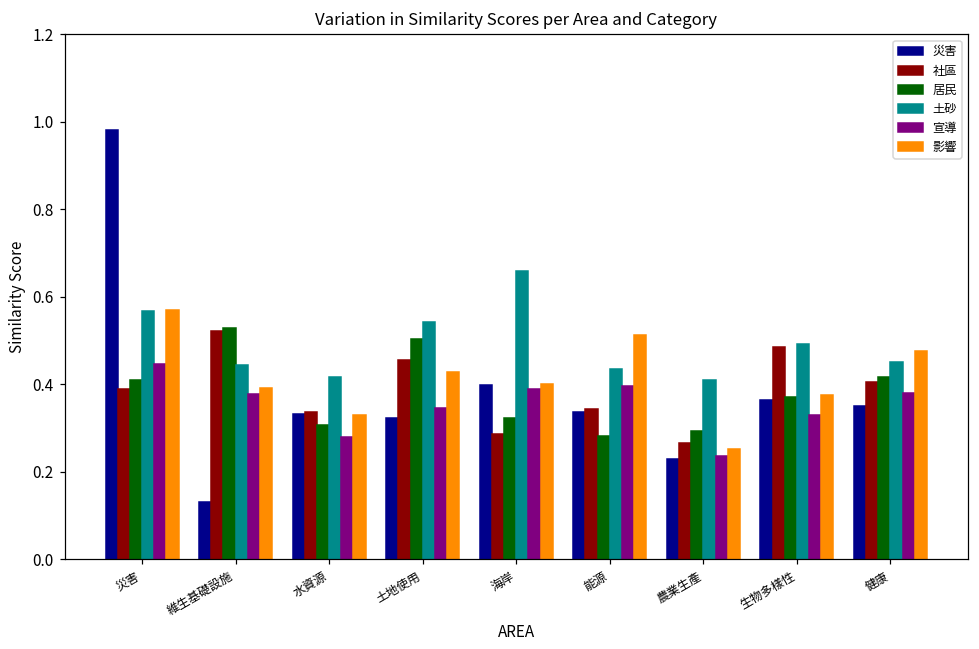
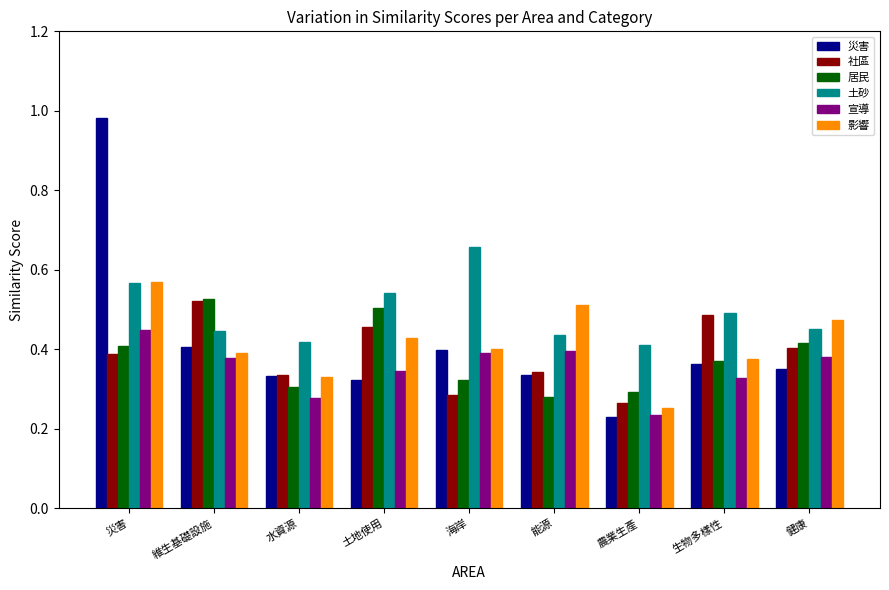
  {
    "災害": {
      "災害": 0.98,
-     "維生基礎設施": 0.13,
+     "維生基礎設施": 0.41,
      "水資源": 0.33,
      "土地使用": 0.32,
      "海岸": 0.40,
      "能源": 0.34,
      "農業生產": 0.23,
      "生物多樣性": 0.36,
      "健康": 0.35
    },
    "社區": {
      "災害": 0.39,
      "維生基礎設施": 0.52,
      "水資源": 0.34,
      "土地使用": 0.46,
      "海岸": 0.29,
      "能源": 0.34,
      "農業生產": 0.27,
      "生物多樣性": 0.49,
      "健康": 0.40
    },
    "居民": {
      "災害": 0.41,
      "維生基礎設施": 0.53,
      "水資源": 0.31,
      "土地使用": 0.50,
      "海岸": 0.32,
      "能源": 0.28,
      "農業生產": 0.29,
      "生物多樣性": 0.37,
      "健康": 0.42
    },
    "土砂": {
      "災害": 0.57,
      "維生基礎設施": 0.45,
      "水資源": 0.42,
      "土地使用": 0.54,
      "海岸": 0.66,
      "能源": 0.44,
      "農業生產": 0.41,
      "生物多樣性": 0.49,
      "健康": 0.45
    },
    "宣導": {
      "災害": 0.45,
      "維生基礎設施": 0.38,
      "水資源": 0.28,
      "土地使用": 0.34,
      "海岸": 0.39,
      "能源": 0.40,
      "農業生產": 0.24,
      "生物多樣性": 0.33,
      "健康": 0.38
    },
    "影響": {
      "災害": 0.57,
      "維生基礎設施": 0.39,
      "水資源": 0.33,
      "土地使用": 0.43,
      "海岸": 0.40,
      "能源": 0.51,
      "農業生產": 0.25,
      "生物多樣性": 0.38,
      "健康": 0.47
    }
  }
